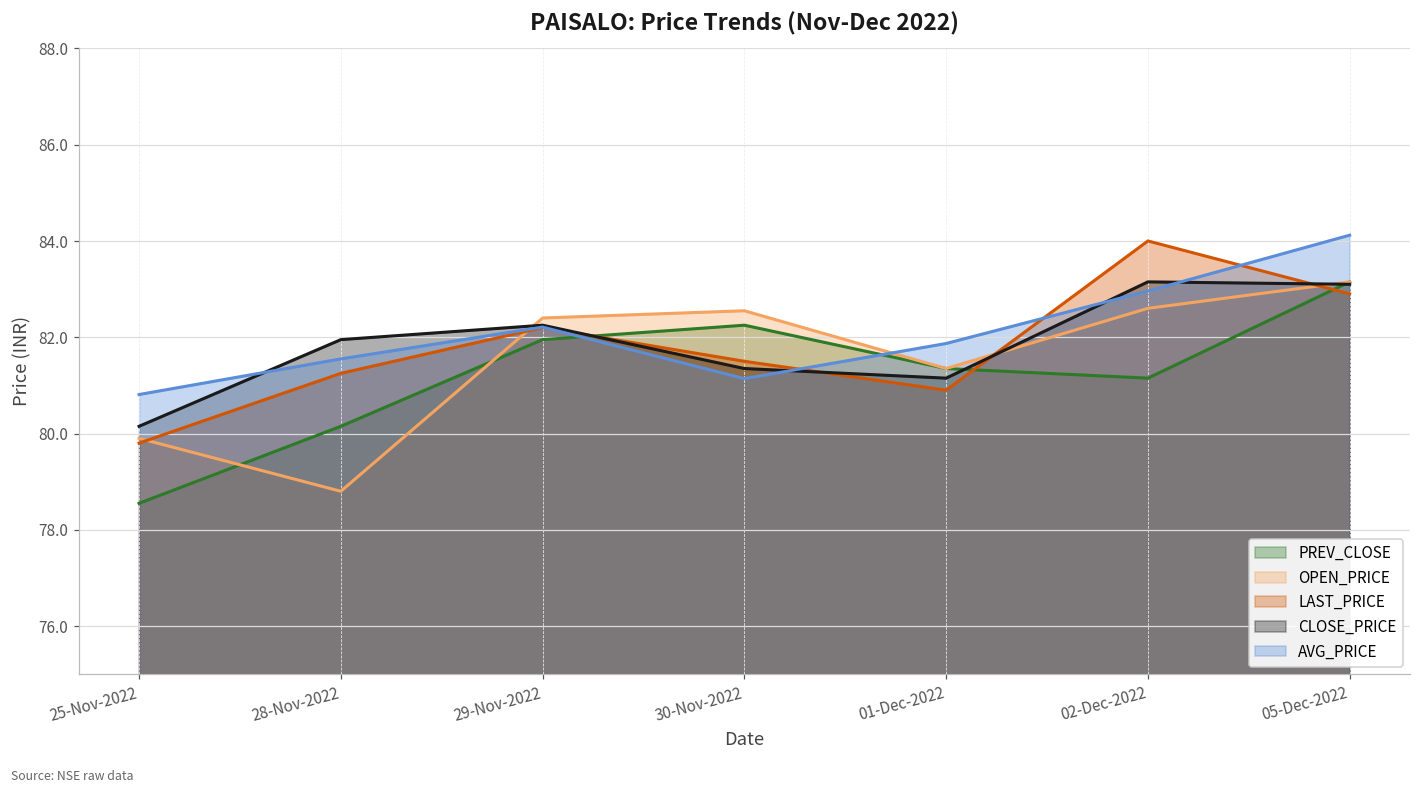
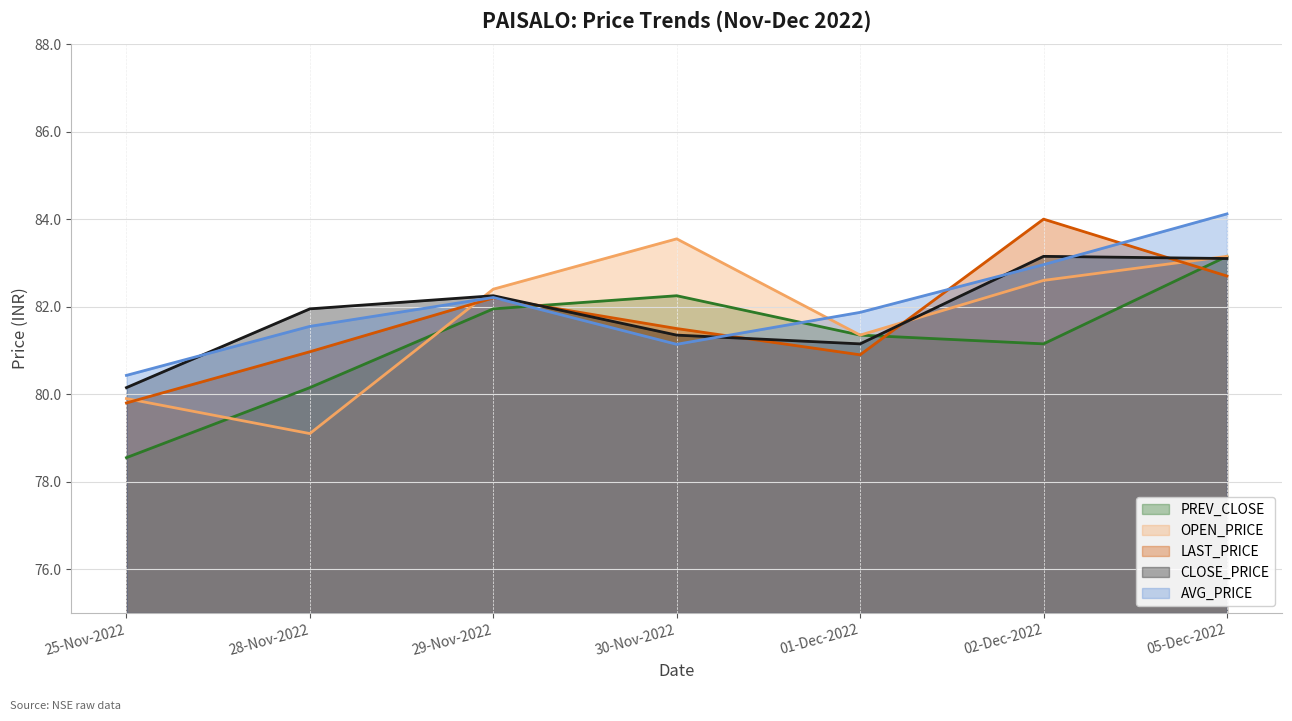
  {
    "OPEN_PRICE": {
      "25-Nov-2022": 79.9,
-     "28-Nov-2022": 78.8,
+     "28-Nov-2022": 79.1,
      "29-Nov-2022": 82.4,
-     "30-Nov-2022": 82.6,
+     "30-Nov-2022": 83.6,
      "02-Dec-2022": 82.6
    },
    "LAST_PRICE": {
      "25-Nov-2022": 79.8,
-     "28-Nov-2022": 81.3,
+     "28-Nov-2022": 81.0,
      "30-Nov-2022": 81.5,
      "01-Dec-2022": 80.9,
      "02-Dec-2022": 84.0,
-     "05-Dec-2022": 82.9
+     "05-Dec-2022": 82.7
    },
    "AVG_PRICE": {
-     "25-Nov-2022": 80.8,
+     "25-Nov-2022": 80.4,
      "28-Nov-2022": 81.6,
      "30-Nov-2022": 81.1,
      "01-Dec-2022": 81.9,
      "02-Dec-2022": 83.0,
      "05-Dec-2022": 84.1
    }
  }
